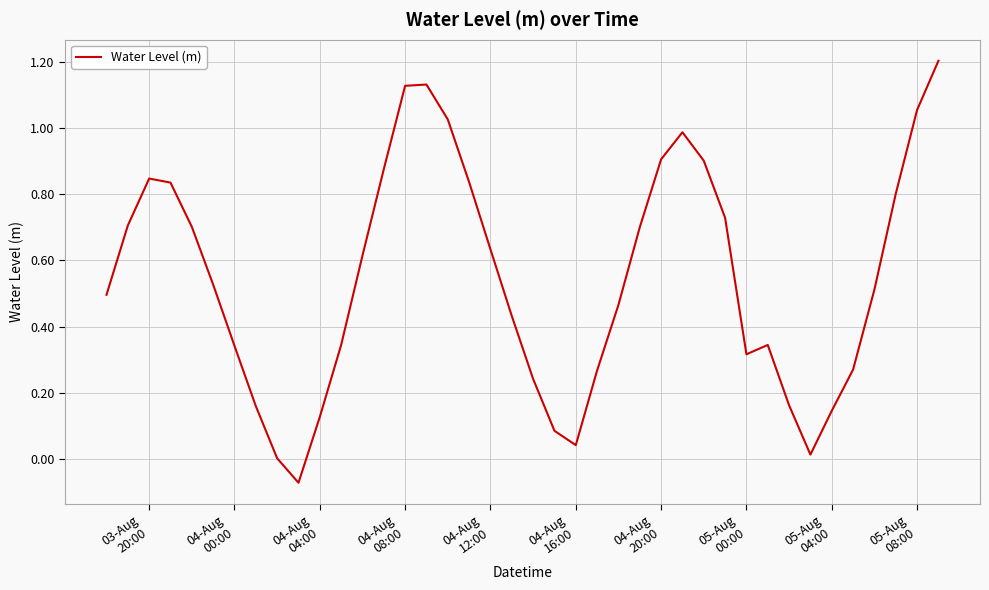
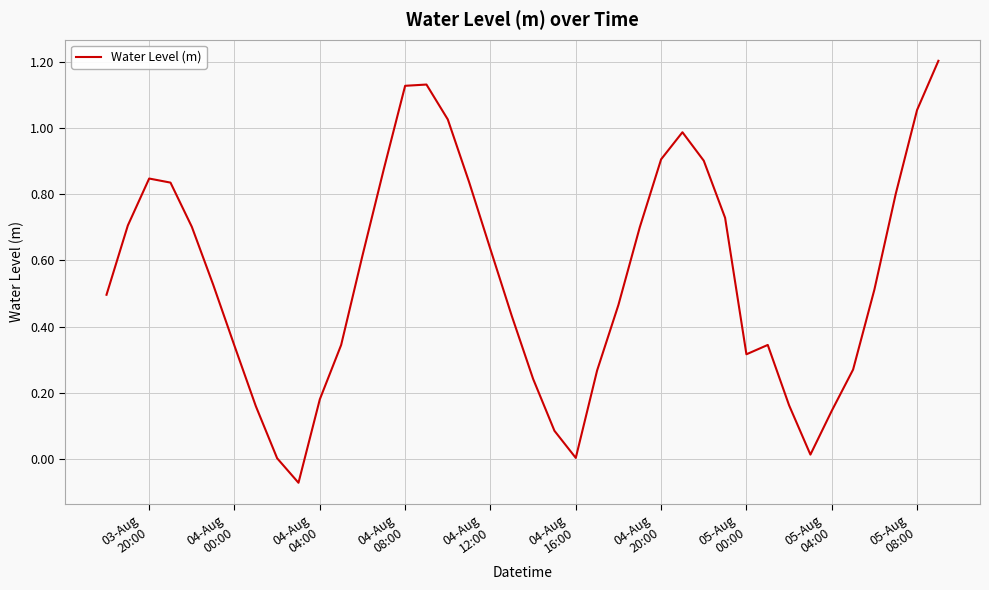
  {
    "03-Aug 20:00": 0.85,
    "04-Aug 00:00": 0.34,
-   "04-Aug 04:00": 0.13,
+   "04-Aug 04:00": 0.18,
    "04-Aug 08:00": 1.13,
    "04-Aug 12:00": 0.63,
-   "04-Aug 16:00": 0.04,
+   "04-Aug 16:00": 0.00,
    "04-Aug 20:00": 0.91,
    "05-Aug 00:00": 0.32,
    "05-Aug 04:00": 0.15,
    "05-Aug 08:00": 1.05
  }
